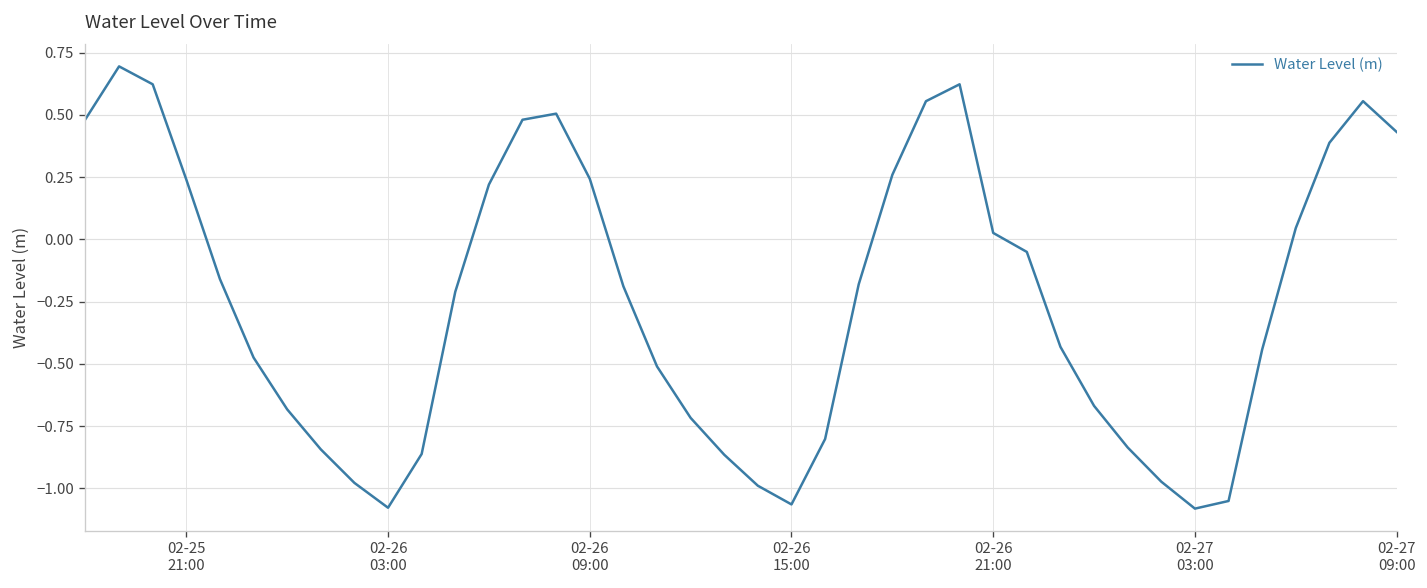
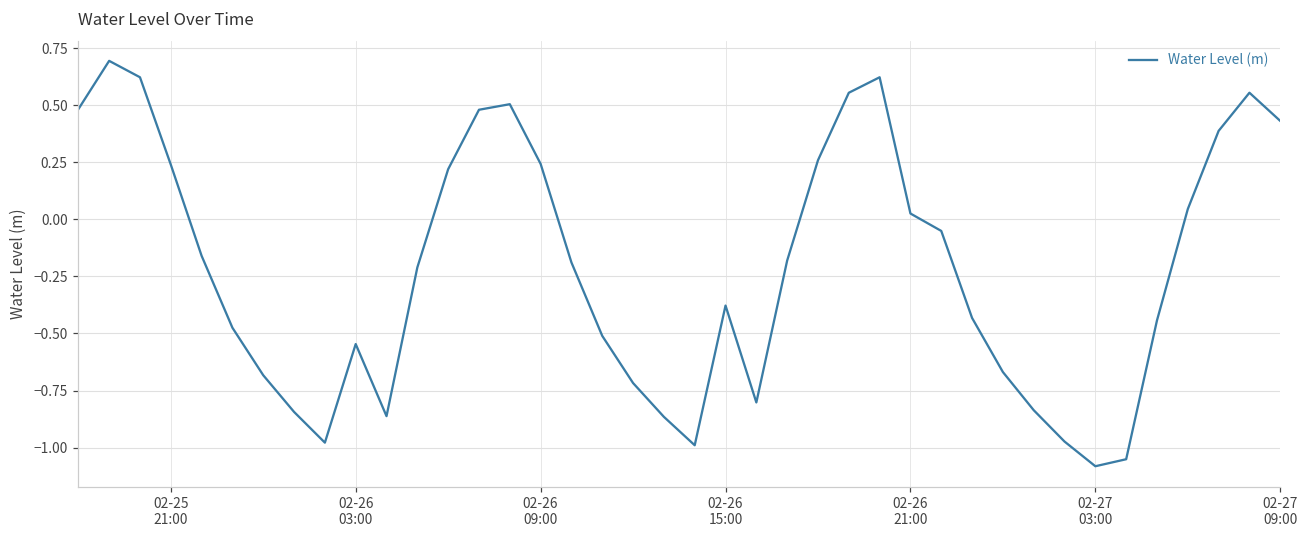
  {
    "02-25 21:00": 0.24,
-   "02-26 03:00": -1.08,
+   "02-26 03:00": -0.55,
    "02-26 09:00": 0.24,
-   "02-26 15:00": -1.06,
+   "02-26 15:00": -0.38,
    "02-26 21:00": 0.03,
    "02-27 03:00": -1.08,
    "02-27 09:00": 0.43
  }
